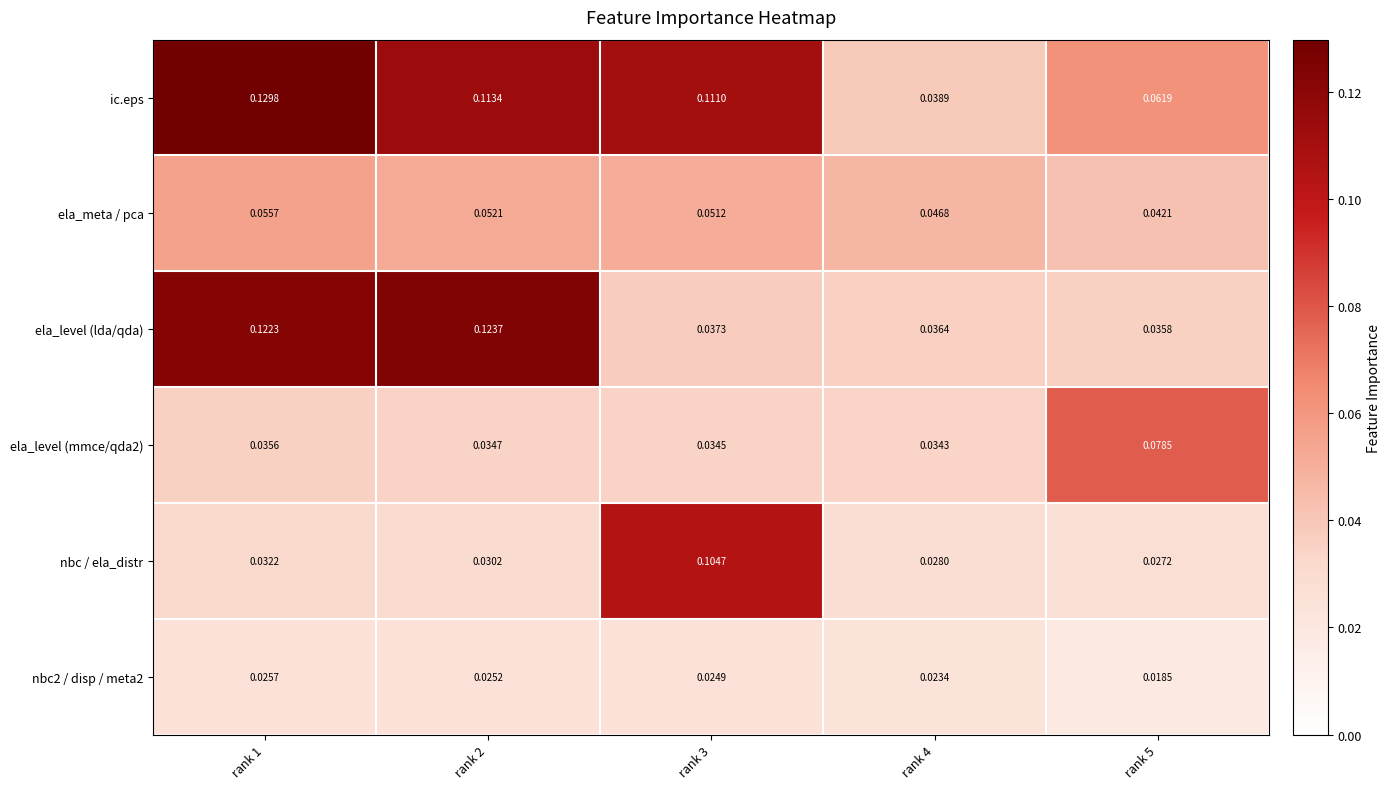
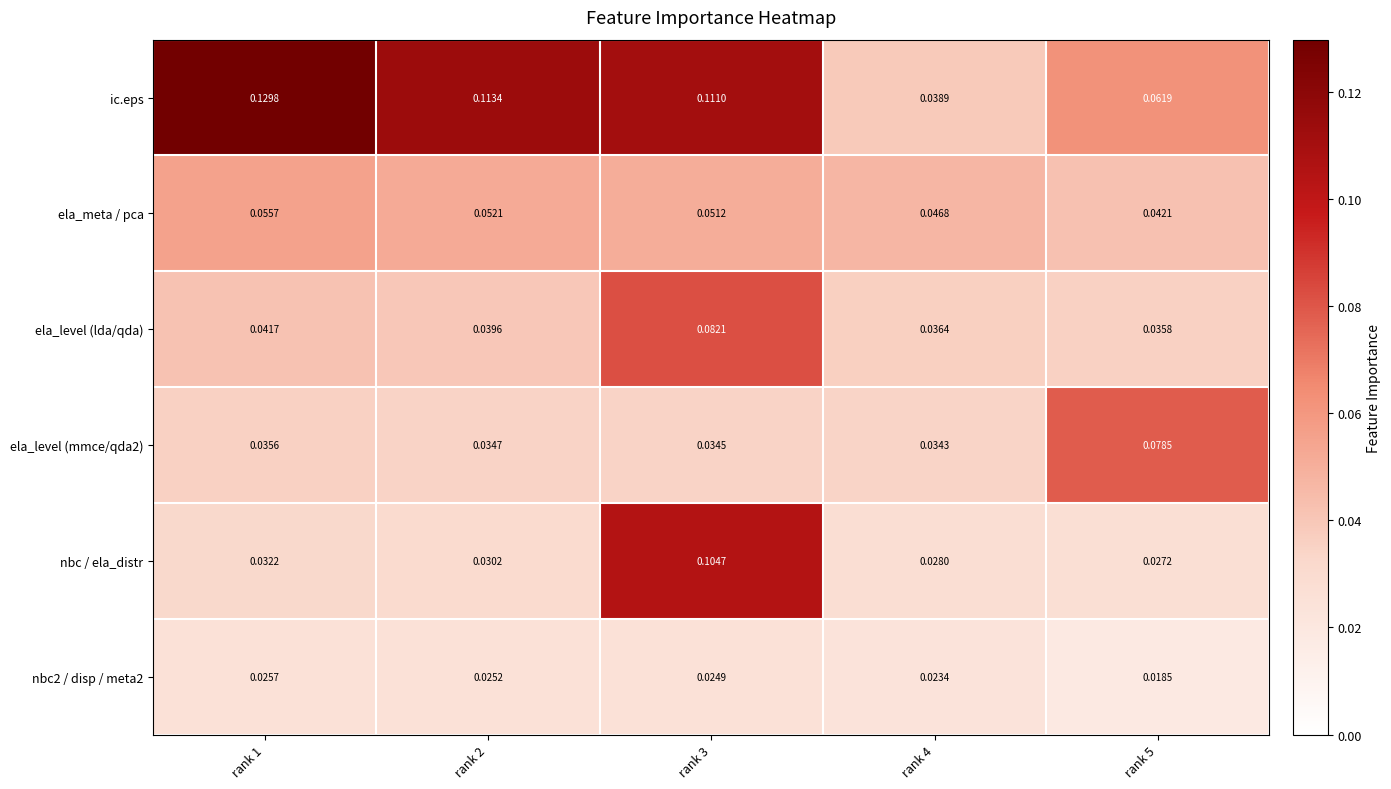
  {
    "ic.eps": {
      "rank 1": 0.1298,
      "rank 2": 0.1134,
      "rank 3": 0.1110,
      "rank 4": 0.0389,
      "rank 5": 0.0619
    },
    "ela_meta / pca": {
      "rank 1": 0.0557,
      "rank 2": 0.0521,
      "rank 3": 0.0512,
      "rank 4": 0.0468,
      "rank 5": 0.0421
    },
    "ela_level (lda/qda)": {
-     "rank 1": 0.1223,
-     "rank 2": 0.1237,
-     "rank 3": 0.0373,
+     "rank 1": 0.0417,
+     "rank 2": 0.0396,
+     "rank 3": 0.0821,
      "rank 4": 0.0364,
      "rank 5": 0.0358
    },
    "ela_level (mmce/qda2)": {
      "rank 1": 0.0356,
      "rank 2": 0.0347,
      "rank 3": 0.0345,
      "rank 4": 0.0343,
      "rank 5": 0.0785
    },
    "nbc / ela_distr": {
      "rank 1": 0.0322,
      "rank 2": 0.0302,
      "rank 3": 0.1047,
      "rank 4": 0.0280,
      "rank 5": 0.0272
    },
    "nbc2 / disp / meta2": {
      "rank 1": 0.0257,
      "rank 2": 0.0252,
      "rank 3": 0.0249,
      "rank 4": 0.0234,
      "rank 5": 0.0185
    }
  }
